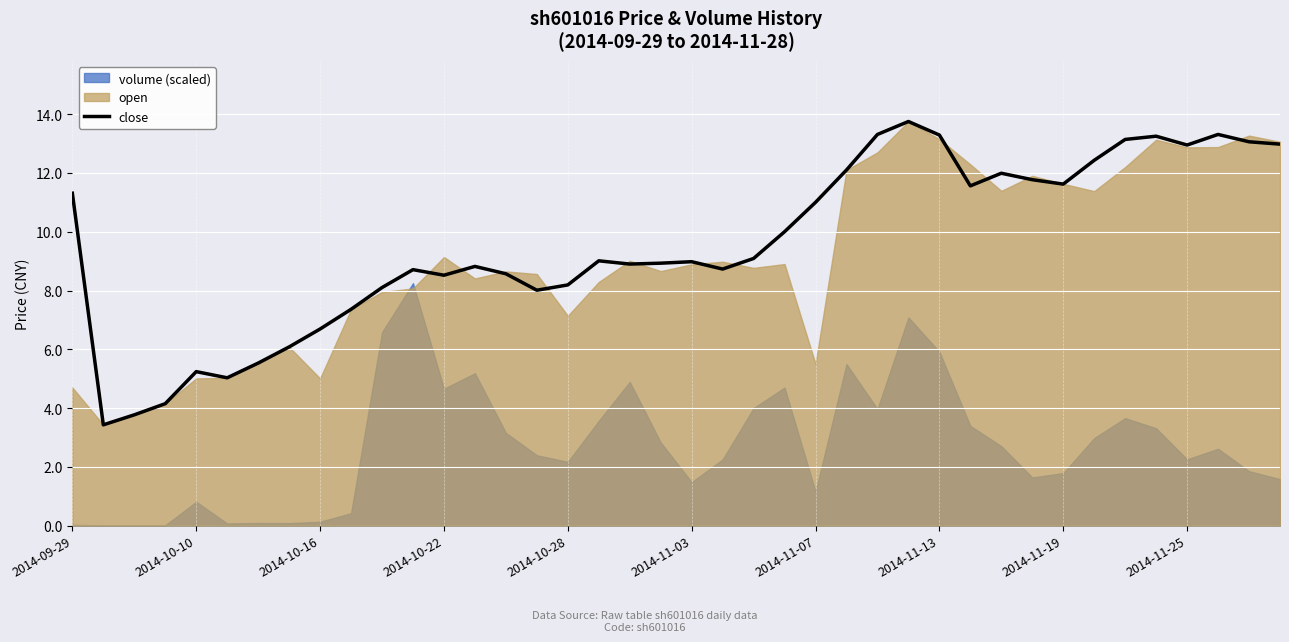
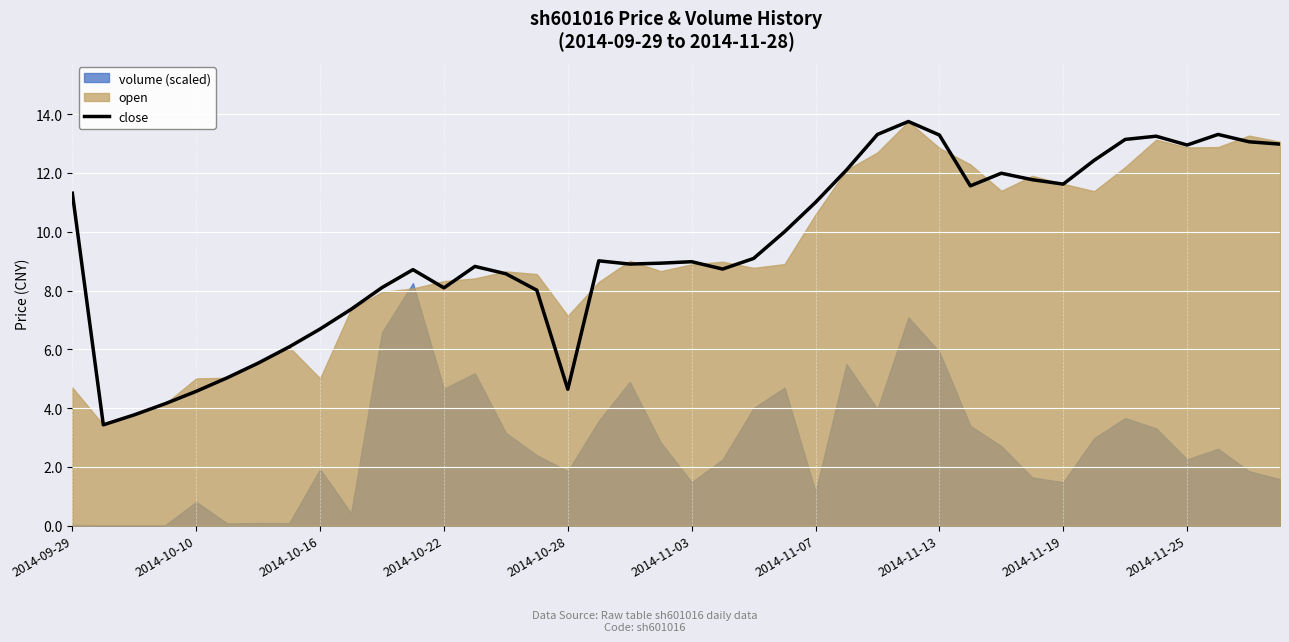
  {
    "close": {
      "2014-09-29": 11.3,
-     "2014-10-10": 5.2,
+     "2014-10-10": 4.6,
      "2014-10-16": 6.7,
-     "2014-10-22": 8.5,
-     "2014-10-28": 8.2,
+     "2014-10-22": 8.1,
+     "2014-10-28": 4.6,
      "2014-11-03": 9.0,
      "2014-11-07": 11.0,
      "2014-11-13": 13.3
    },
    "volume (scaled)": {
      "2014-10-10": 0.8,
-     "2014-10-16": 0.1,
+     "2014-10-16": 1.9,
      "2014-10-22": 4.7,
-     "2014-10-28": 2.2,
+     "2014-10-28": 1.9,
      "2014-11-03": 1.5,
      "2014-11-07": 1.2,
      "2014-11-13": 5.9,
-     "2014-11-19": 1.8,
+     "2014-11-19": 1.5,
      "2014-11-25": 2.3
    },
    "open": {
      "2014-09-29": 4.7,
      "2014-10-10": 5.0,
      "2014-10-16": 5.0,
-     "2014-10-22": 9.1,
+     "2014-10-22": 8.3,
      "2014-10-28": 7.1,
      "2014-11-03": 8.9,
-     "2014-11-07": 5.5,
-     "2014-11-13": 13.2
+     "2014-11-07": 10.6,
+     "2014-11-13": 12.9
    }
  }
